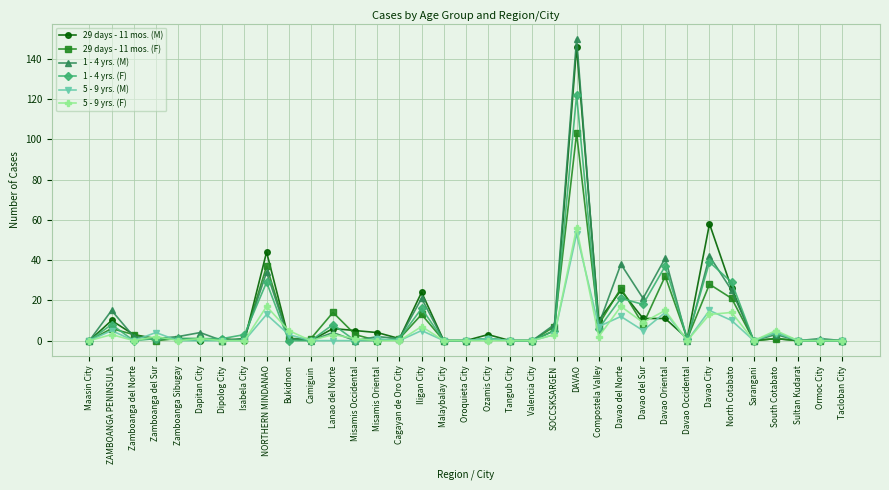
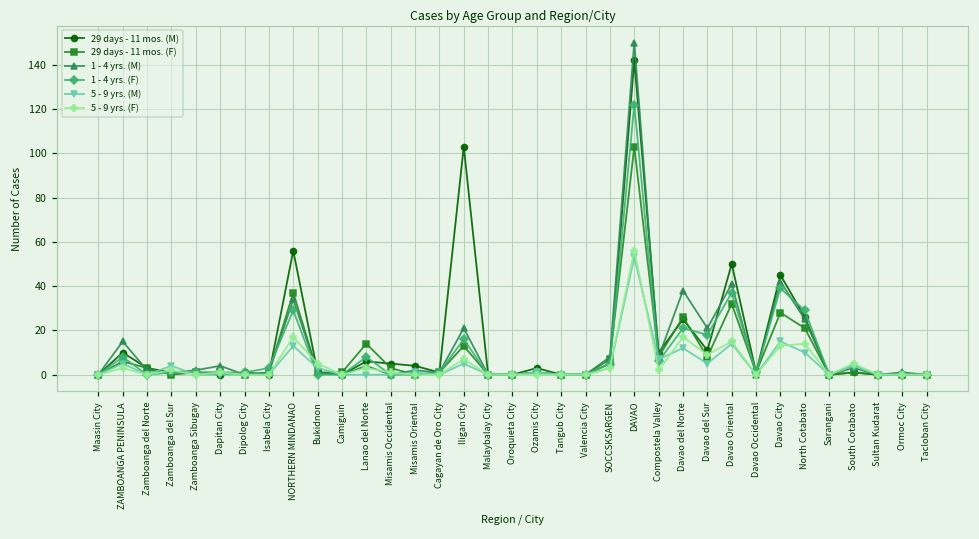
  {
    "29 days - 11 mos. (M)": {
      "ZAMBOANGA PENINSULA": 10,
-     "NORTHERN MINDANAO": 44,
+     "NORTHERN MINDANAO": 56,
      "Lanao del Norte": 6,
      "Misamis Occidental": 5,
      "Misamis Oriental": 4,
-     "Iligan City": 24,
+     "Iligan City": 103,
      "Ozamis City": 3,
-     "DAVAO": 146,
+     "DAVAO": 142,
      "Compostela Valley": 10,
      "Davao del Sur": 11,
-     "Davao Oriental": 11,
-     "Davao City": 58
+     "Davao Oriental": 50,
+     "Davao City": 45
    }
  }
